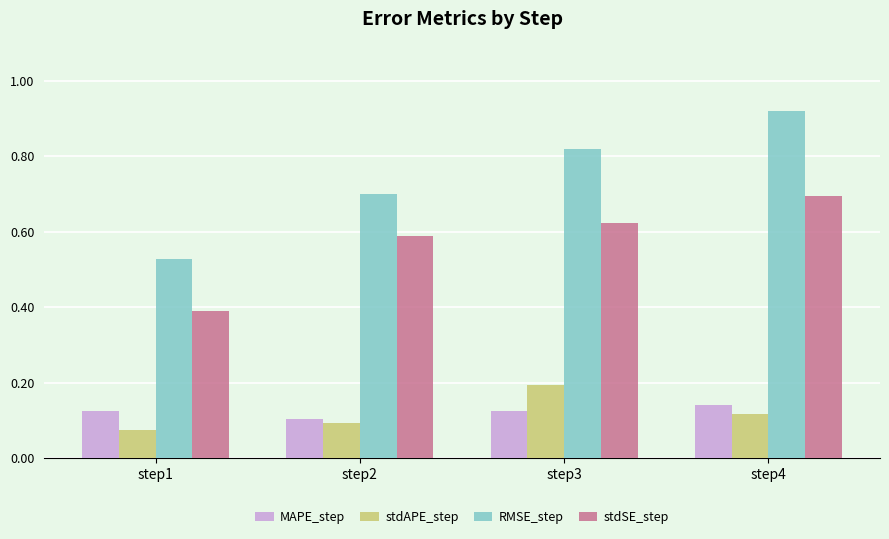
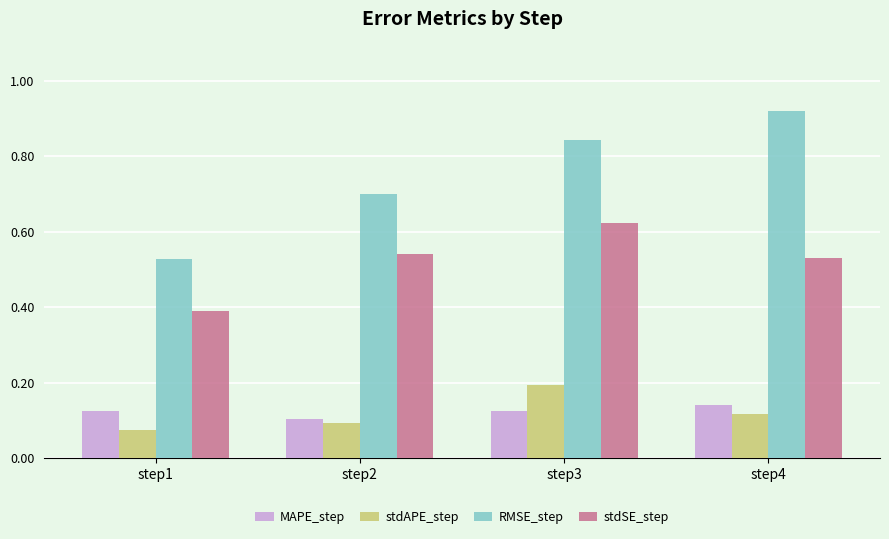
  {
    "MAPE_step": {
      "step1": 0.13,
      "step2": 0.10,
      "step3": 0.12,
      "step4": 0.14
    },
    "stdAPE_step": {
      "step1": 0.08,
      "step2": 0.09,
      "step3": 0.19,
      "step4": 0.12
    },
    "RMSE_step": {
      "step1": 0.53,
      "step2": 0.70,
-     "step3": 0.82,
+     "step3": 0.84,
      "step4": 0.92
    },
    "stdSE_step": {
      "step1": 0.39,
-     "step2": 0.59,
+     "step2": 0.54,
      "step3": 0.62,
-     "step4": 0.69
+     "step4": 0.53
    }
  }
